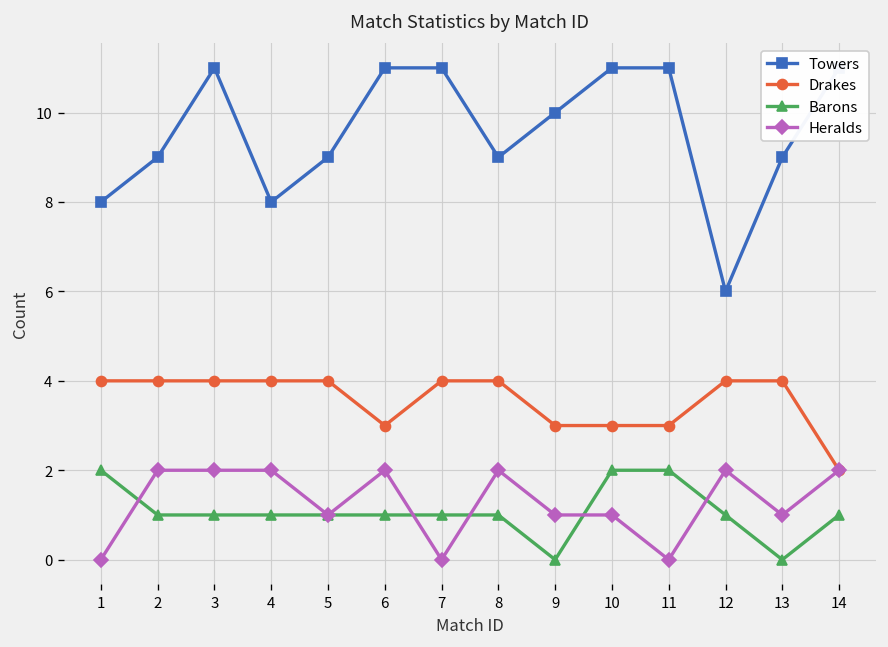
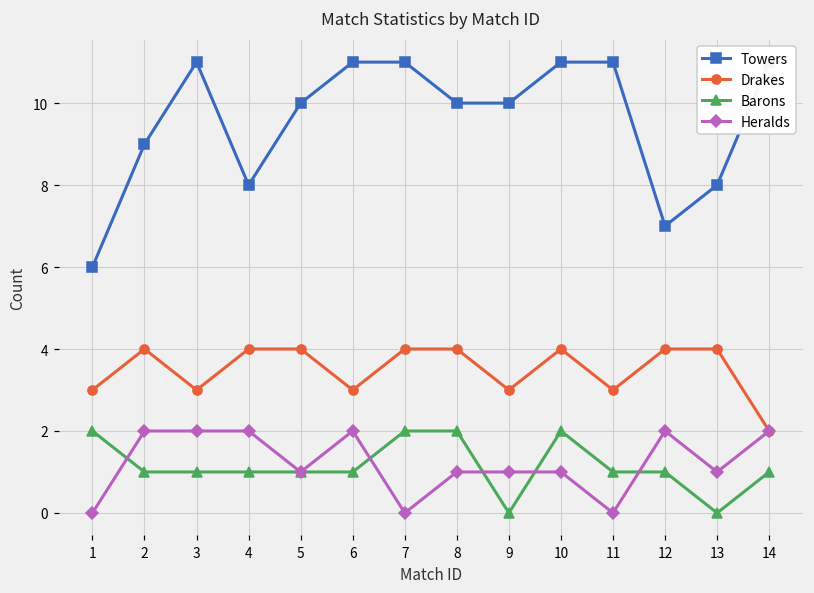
  {
    "Towers": {
-     "1": 8,
+     "1": 6,
      "2": 9,
      "3": 11,
      "4": 8,
-     "5": 9,
+     "5": 10,
      "6": 11,
      "7": 11,
-     "8": 9,
+     "8": 10,
      "9": 10,
      "10": 11,
      "11": 11,
-     "12": 6,
-     "13": 9
+     "12": 7,
+     "13": 8
    },
    "Drakes": {
-     "1": 4,
+     "1": 3,
      "2": 4,
-     "3": 4,
+     "3": 3,
      "4": 4,
      "5": 4,
      "6": 3,
      "7": 4,
      "8": 4,
      "9": 3,
-     "10": 3,
+     "10": 4,
      "11": 3,
      "12": 4,
      "13": 4
    },
    "Barons": {
      "1": 2,
      "2": 1,
      "3": 1,
      "4": 1,
      "6": 1,
-     "7": 1,
-     "8": 1,
+     "7": 2,
+     "8": 2,
      "9": 0,
      "10": 2,
-     "11": 2,
+     "11": 1,
      "12": 1,
      "13": 0,
      "14": 1
    },
    "Heralds": {
      "1": 0,
      "2": 2,
      "3": 2,
      "4": 2,
      "6": 2,
      "7": 0,
-     "8": 2,
+     "8": 1,
      "9": 1,
      "10": 1,
      "11": 0,
      "12": 2,
      "13": 1
    }
  }
